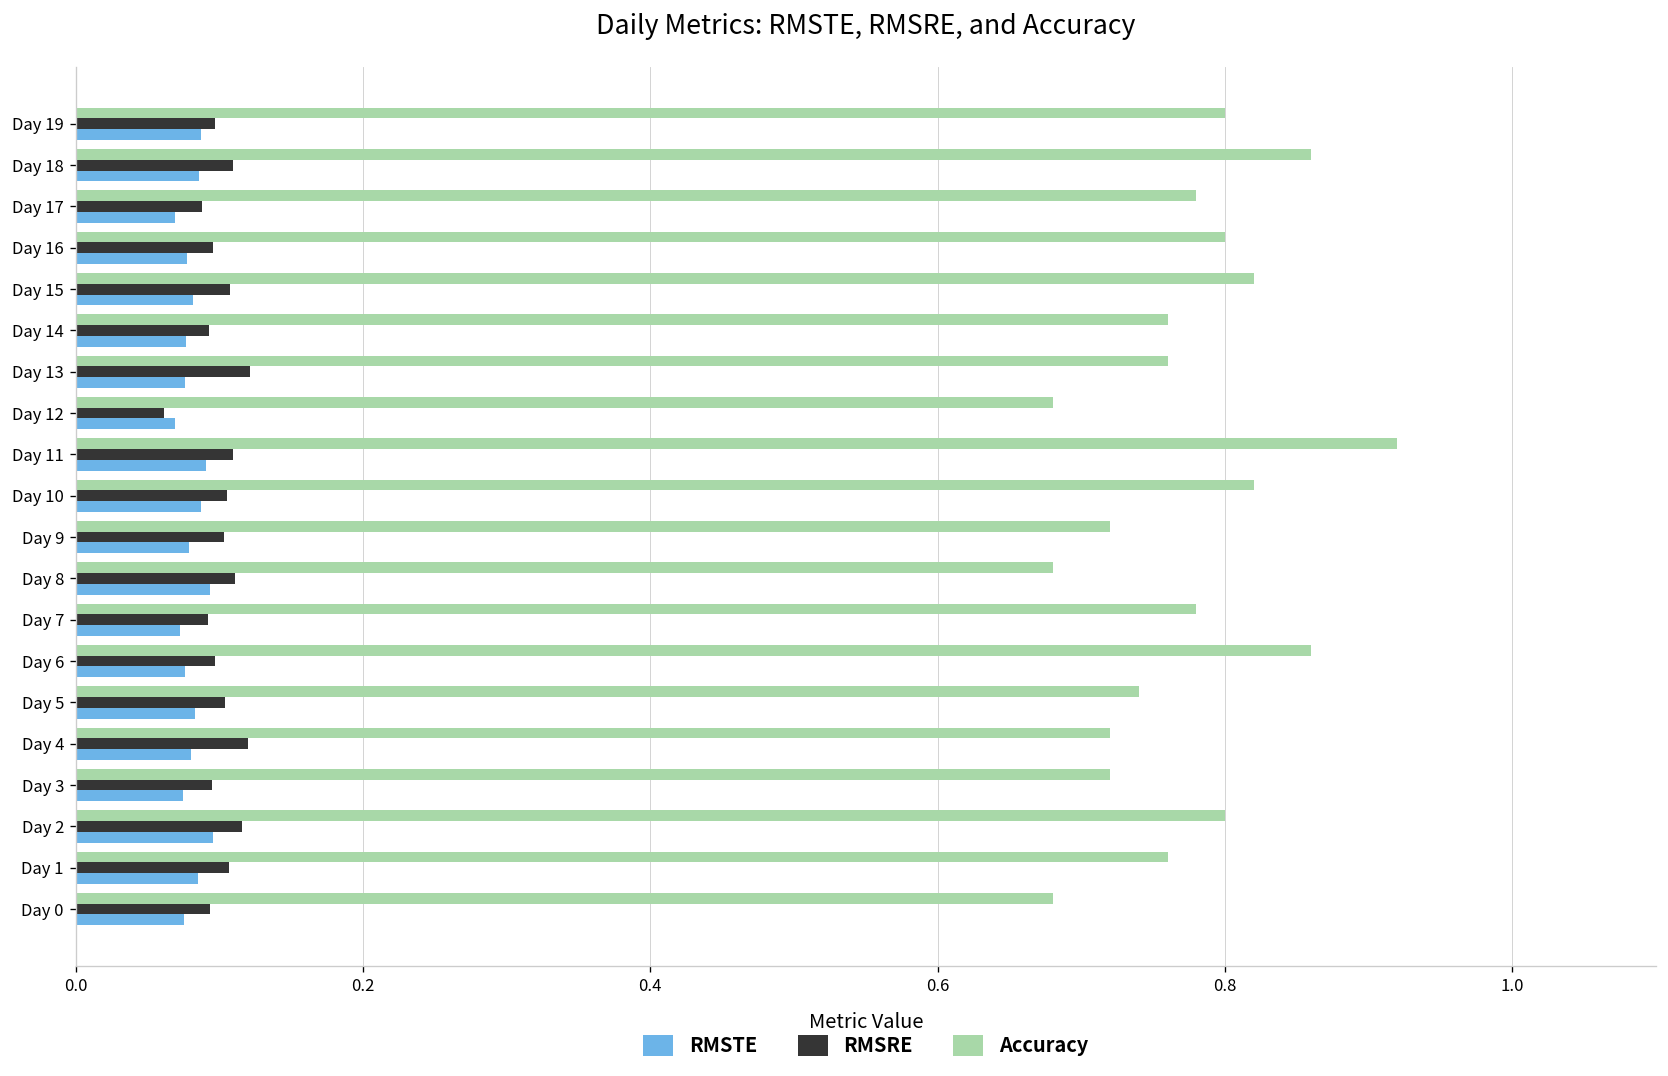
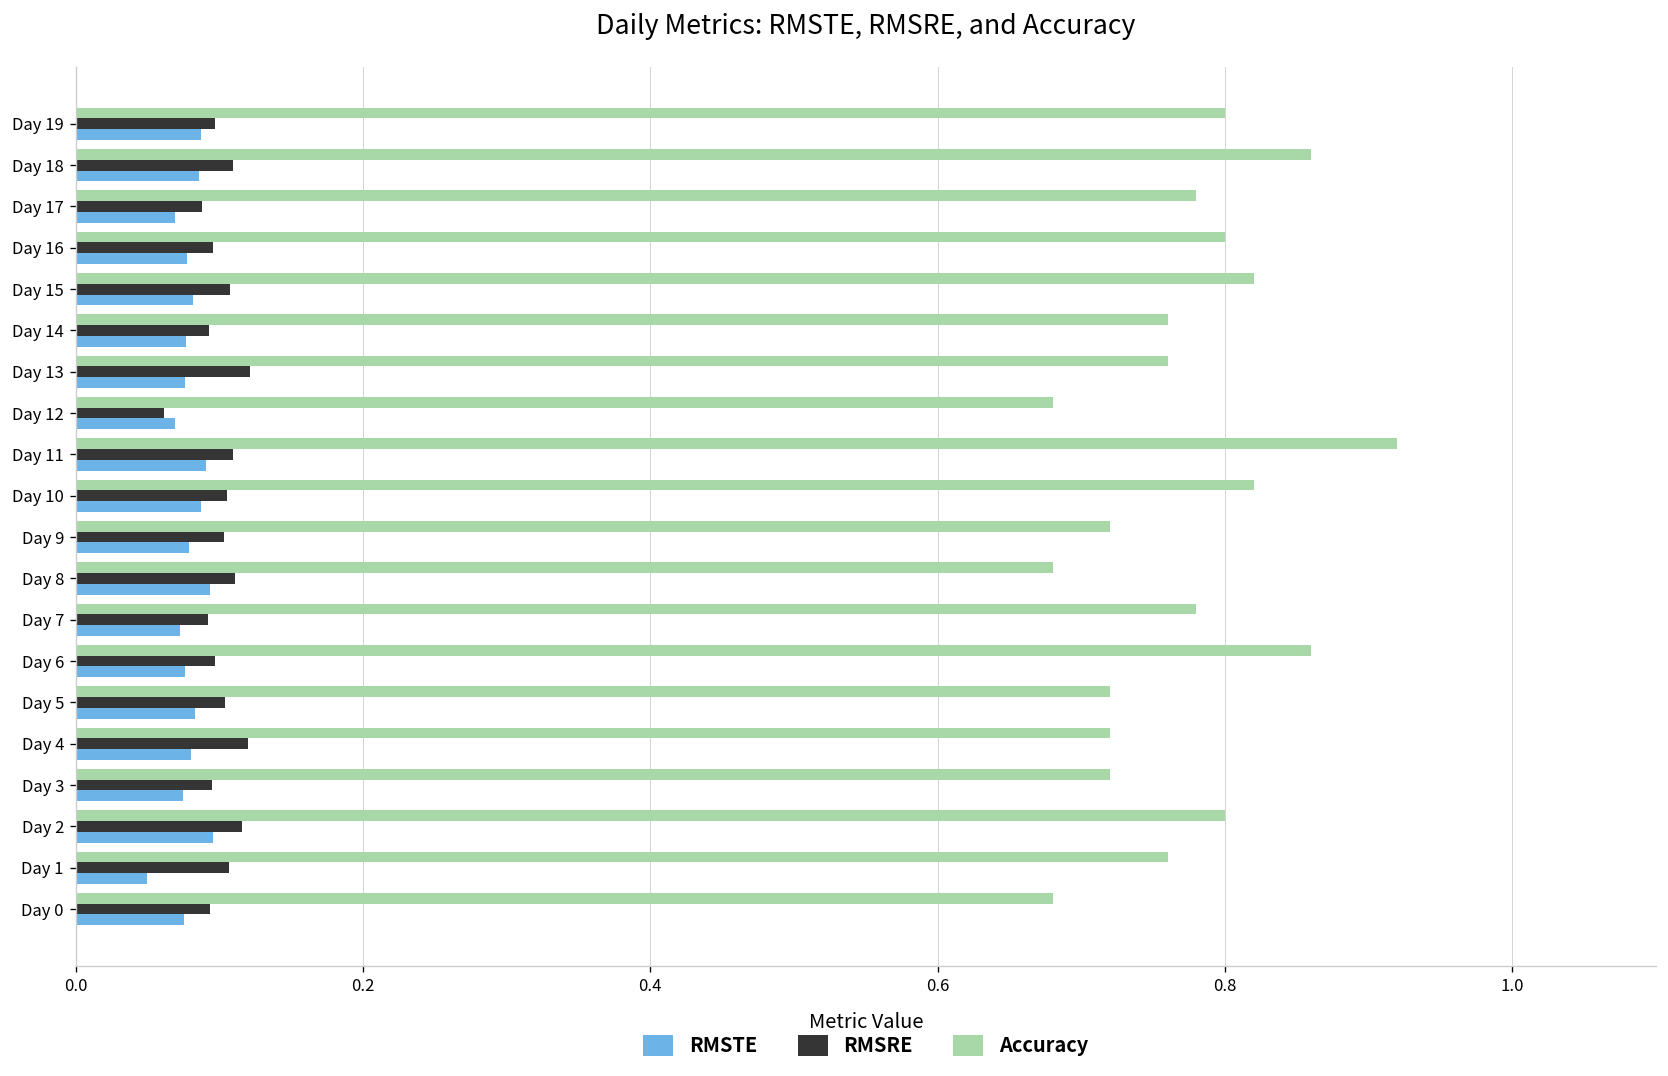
  {
    "RMSTE": {
      "Day 19": 0.088,
      "Day 18": 0.086,
      "Day 17": 0.069,
      "Day 16": 0.078,
      "Day 15": 0.082,
      "Day 14": 0.077,
      "Day 13": 0.076,
      "Day 12": 0.069,
      "Day 11": 0.091,
      "Day 10": 0.088,
      "Day 9": 0.079,
      "Day 8": 0.093,
      "Day 7": 0.072,
      "Day 6": 0.076,
      "Day 5": 0.083,
      "Day 4": 0.080,
      "Day 3": 0.074,
      "Day 2": 0.096,
-     "Day 1": 0.086,
+     "Day 1": 0.050,
      "Day 0": 0.075
    },
    "RMSRE": {
      "Day 19": 0.097,
      "Day 18": 0.109,
      "Day 17": 0.088,
      "Day 16": 0.096,
      "Day 15": 0.107,
      "Day 14": 0.093,
      "Day 13": 0.121,
      "Day 12": 0.061,
      "Day 11": 0.110,
      "Day 10": 0.105,
      "Day 9": 0.103,
      "Day 8": 0.111,
      "Day 7": 0.092,
      "Day 6": 0.097,
      "Day 5": 0.104,
      "Day 4": 0.120,
      "Day 3": 0.095,
      "Day 2": 0.116,
      "Day 1": 0.107,
      "Day 0": 0.094
    },
    "Accuracy": {
      "Day 19": 0.80,
      "Day 18": 0.86,
      "Day 17": 0.78,
      "Day 16": 0.80,
      "Day 15": 0.82,
      "Day 14": 0.76,
      "Day 13": 0.76,
      "Day 12": 0.68,
      "Day 11": 0.92,
      "Day 10": 0.82,
      "Day 9": 0.72,
      "Day 8": 0.68,
      "Day 7": 0.78,
      "Day 6": 0.86,
-     "Day 5": 0.74,
+     "Day 5": 0.72,
      "Day 4": 0.72,
      "Day 3": 0.72,
      "Day 2": 0.80,
      "Day 1": 0.76,
      "Day 0": 0.68
    }
  }
